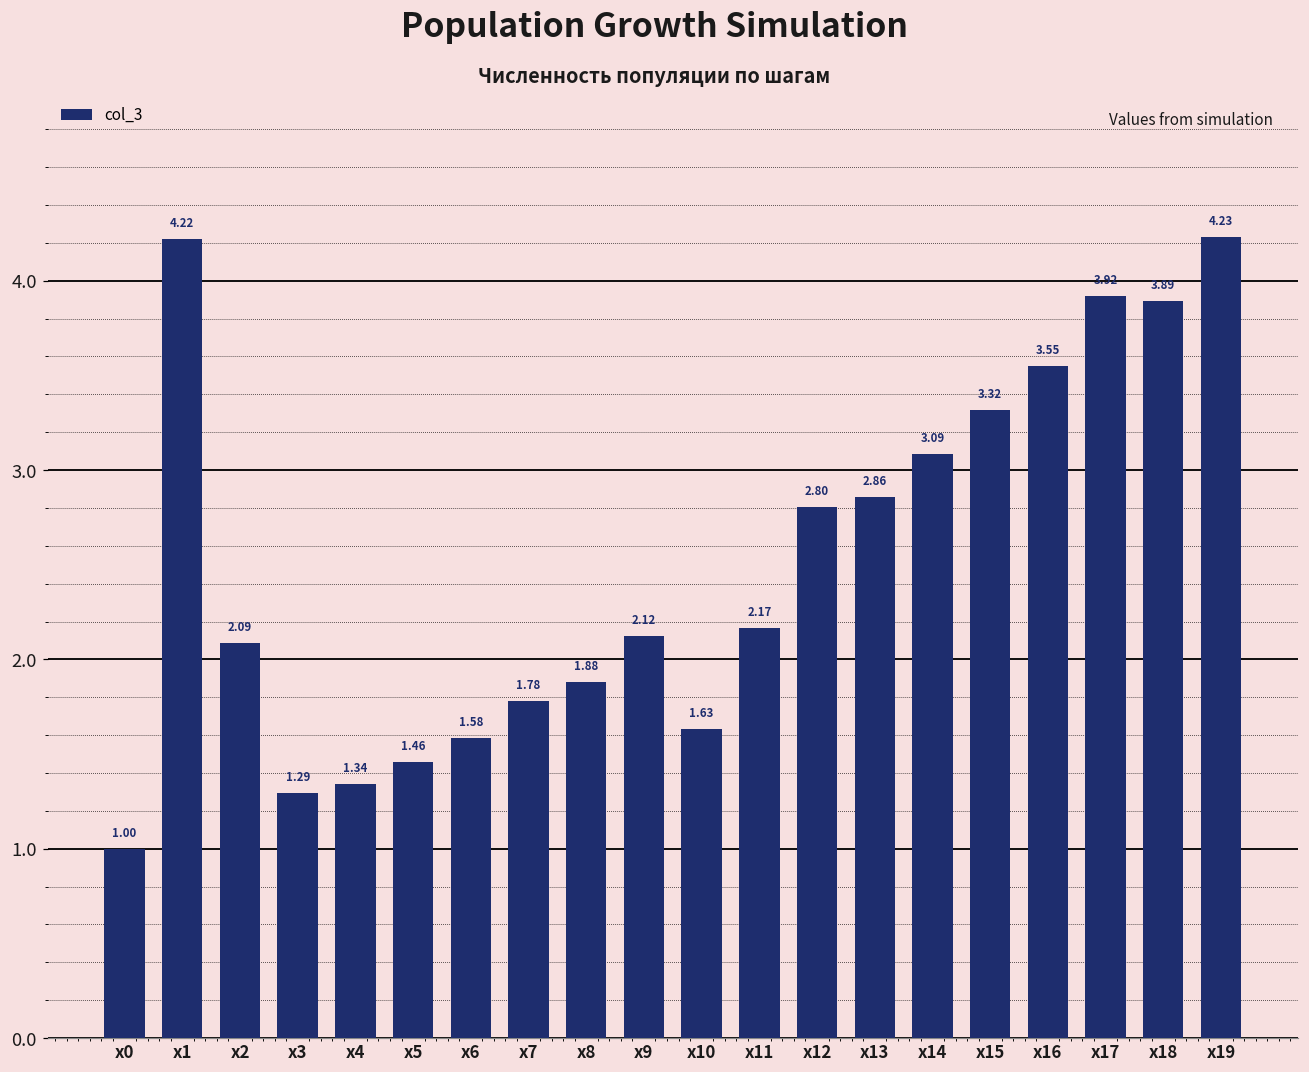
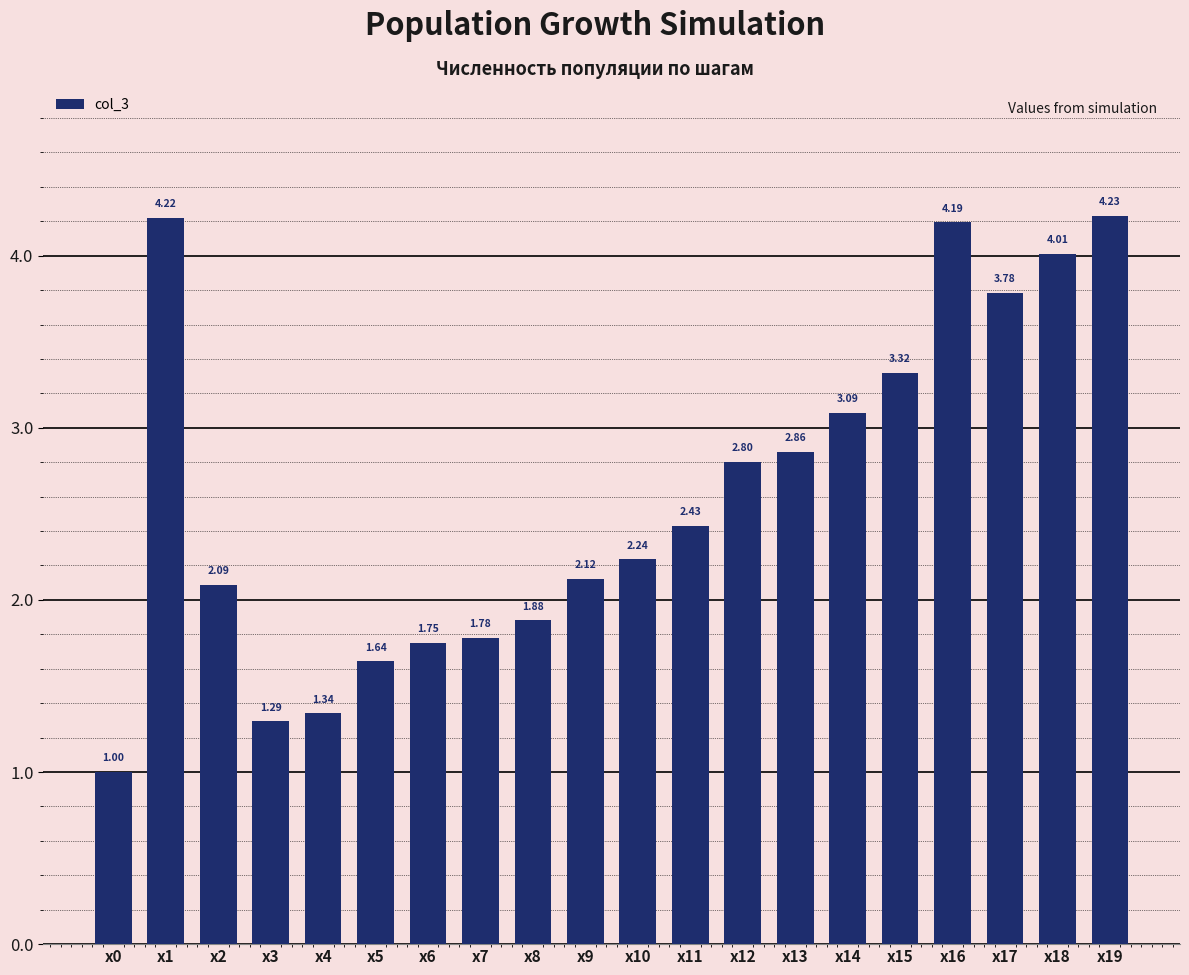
  {
    "x0": 1.00,
    "x1": 4.22,
    "x2": 2.09,
    "x3": 1.29,
    "x4": 1.34,
-   "x5": 1.46,
-   "x6": 1.58,
+   "x5": 1.64,
+   "x6": 1.75,
    "x7": 1.78,
    "x8": 1.88,
    "x9": 2.12,
-   "x10": 1.63,
-   "x11": 2.17,
+   "x10": 2.24,
+   "x11": 2.43,
    "x12": 2.80,
    "x13": 2.86,
    "x14": 3.09,
    "x15": 3.32,
-   "x16": 3.55,
-   "x17": 3.92,
-   "x18": 3.89,
+   "x16": 4.19,
+   "x17": 3.78,
+   "x18": 4.01,
    "x19": 4.23
  }
